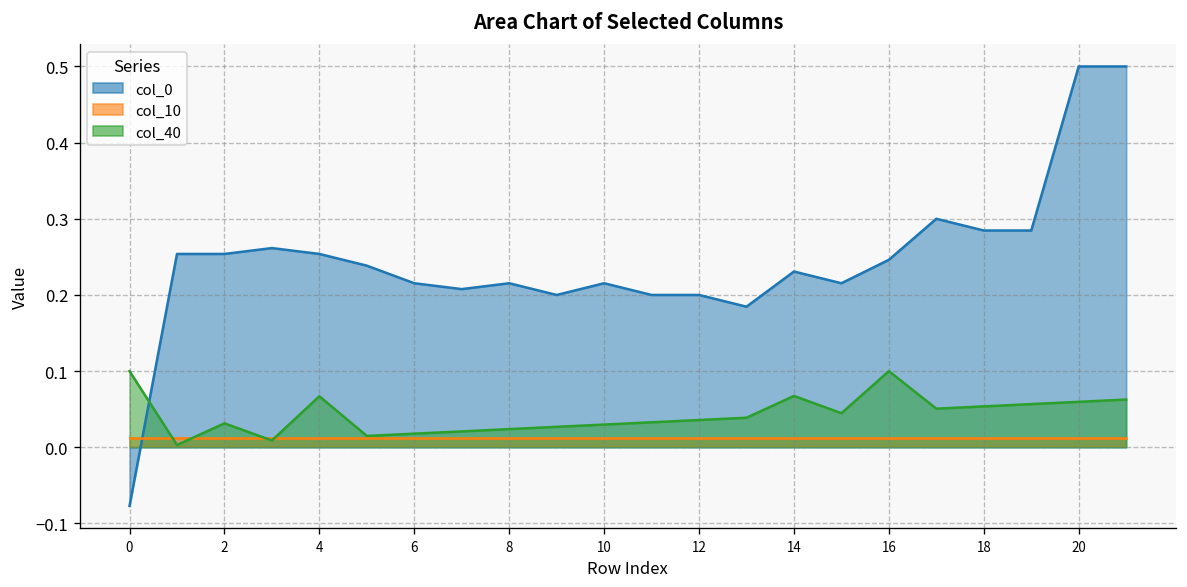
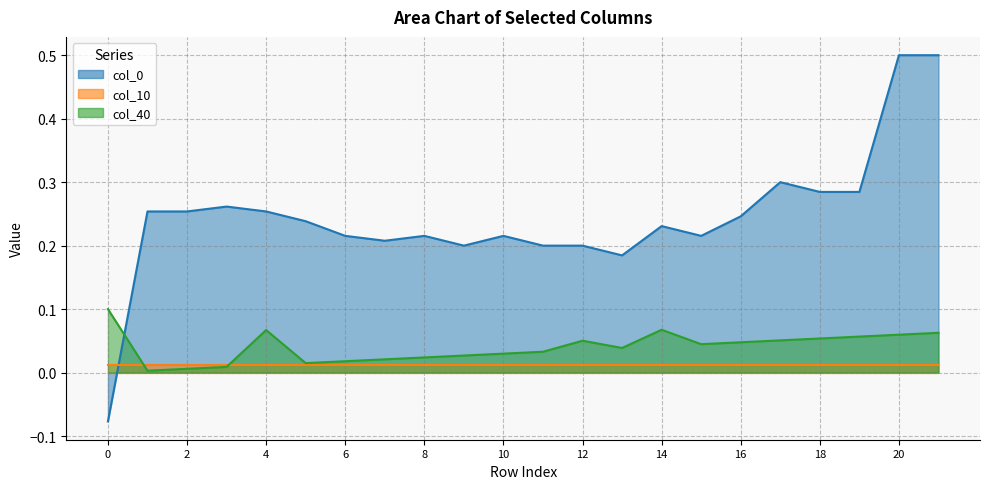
  {
    "col_10": {
      "0": 0.01,
      "2": 0.01,
      "4": 0.01,
      "6": 0.01,
      "8": 0.01,
      "10": 0.01,
      "12": 0.01,
      "14": 0.01,
      "16": 0.01,
      "18": 0.01,
      "20": 0.01
    },
    "col_40": {
      "0": 0.10,
-     "2": 0.03,
+     "2": 0.01,
      "4": 0.07,
      "6": 0.02,
      "8": 0.02,
      "10": 0.03,
-     "12": 0.04,
+     "12": 0.05,
      "14": 0.07,
-     "16": 0.10,
+     "16": 0.05,
      "18": 0.05,
      "20": 0.06
    }
  }
